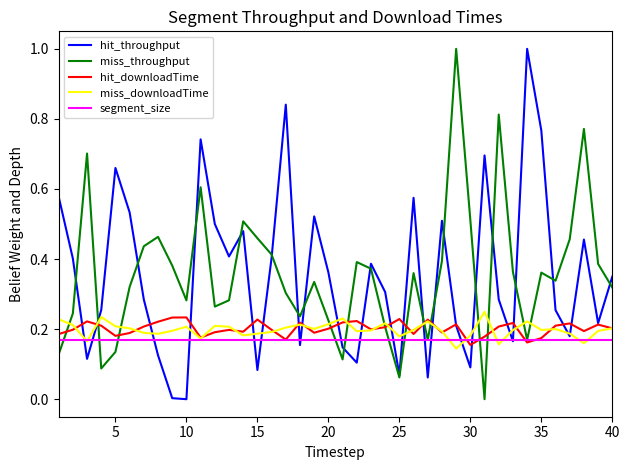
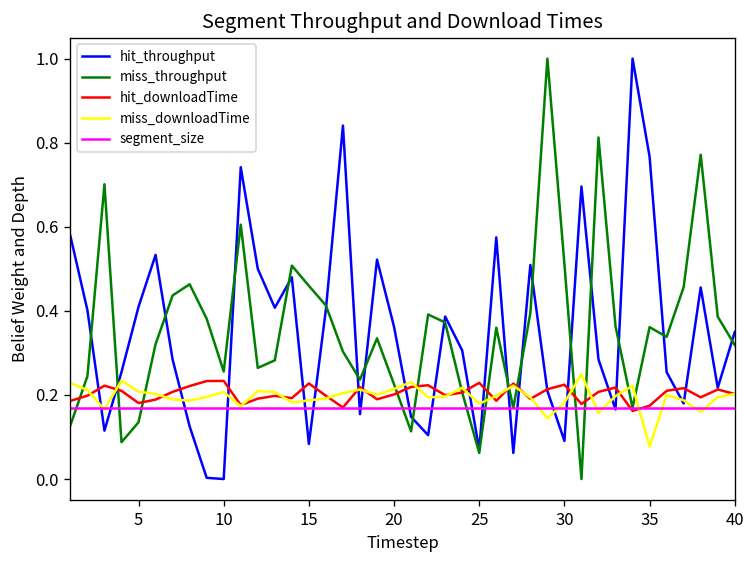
  {
    "hit_throughput": {
-     "5": 0.66,
+     "5": 0.41,
      "10": 0.00,
      "15": 0.08,
      "20": 0.36,
      "30": 0.09,
      "35": 0.77,
      "40": 0.35
    },
    "miss_throughput": {
      "5": 0.13,
-     "10": 0.28,
+     "10": 0.26,
      "15": 0.46,
      "20": 0.23,
      "30": 0.51,
      "35": 0.36,
      "40": 0.32
    },
    "hit_downloadTime": {
      "5": 0.18,
      "10": 0.23,
      "15": 0.23,
      "20": 0.20,
      "25": 0.23,
-     "30": 0.15
+     "30": 0.22
    },
    "miss_downloadTime": {
      "5": 0.21,
      "10": 0.21,
      "15": 0.19,
      "20": 0.21,
      "25": 0.18,
      "30": 0.18,
-     "35": 0.20
+     "35": 0.08
    },
    "segment_size": {
      "5": 0.17,
      "10": 0.17,
      "15": 0.17,
      "20": 0.17,
      "25": 0.17,
      "30": 0.17,
      "40": 0.17
    }
  }
